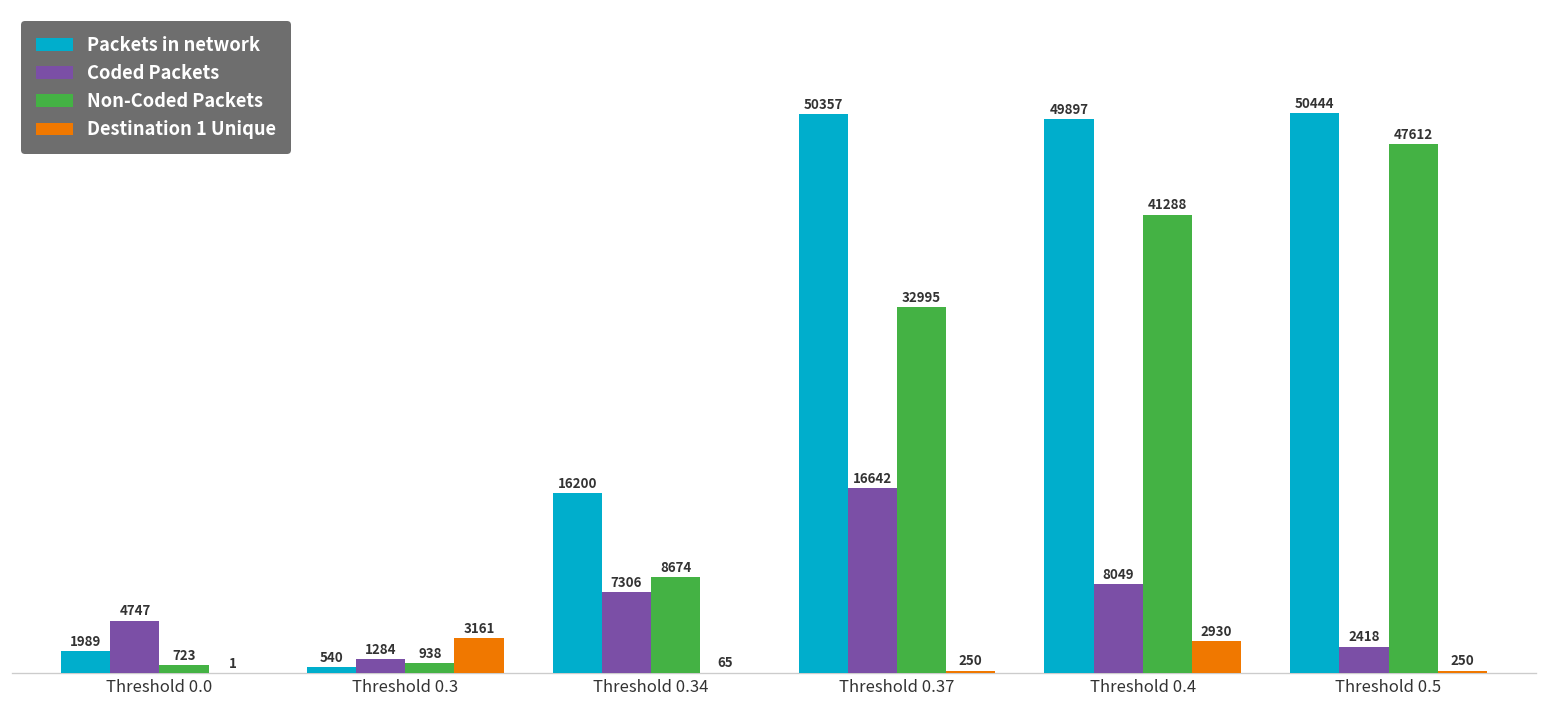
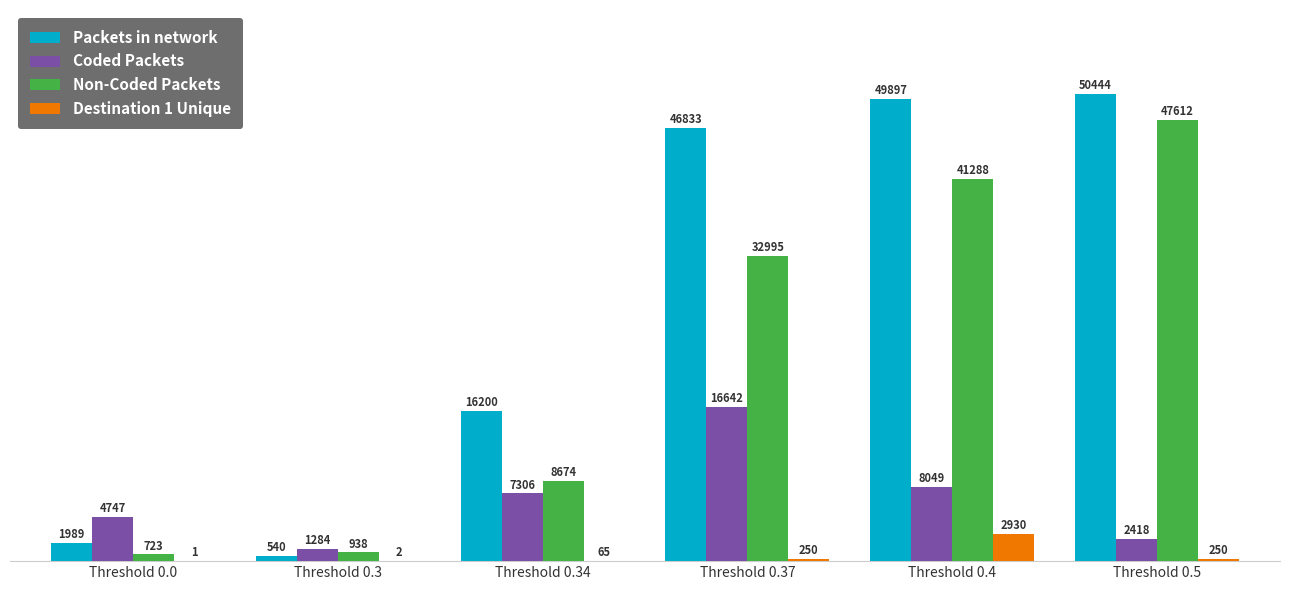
  {
    "Packets in network": {
      "Threshold 0.0": 1989,
      "Threshold 0.3": 540,
      "Threshold 0.34": 16200,
-     "Threshold 0.37": 50357,
+     "Threshold 0.37": 46833,
      "Threshold 0.4": 49897,
      "Threshold 0.5": 50444
    },
    "Coded Packets": {
      "Threshold 0.0": 4747,
      "Threshold 0.3": 1284,
      "Threshold 0.34": 7306,
      "Threshold 0.37": 16642,
      "Threshold 0.4": 8049,
      "Threshold 0.5": 2418
    },
    "Non-Coded Packets": {
      "Threshold 0.0": 723,
      "Threshold 0.3": 938,
      "Threshold 0.34": 8674,
      "Threshold 0.37": 32995,
      "Threshold 0.4": 41288,
      "Threshold 0.5": 47612
    },
    "Destination 1 Unique": {
      "Threshold 0.0": 1,
-     "Threshold 0.3": 3161,
+     "Threshold 0.3": 2,
      "Threshold 0.34": 65,
      "Threshold 0.37": 250,
      "Threshold 0.4": 2930,
      "Threshold 0.5": 250
    }
  }
